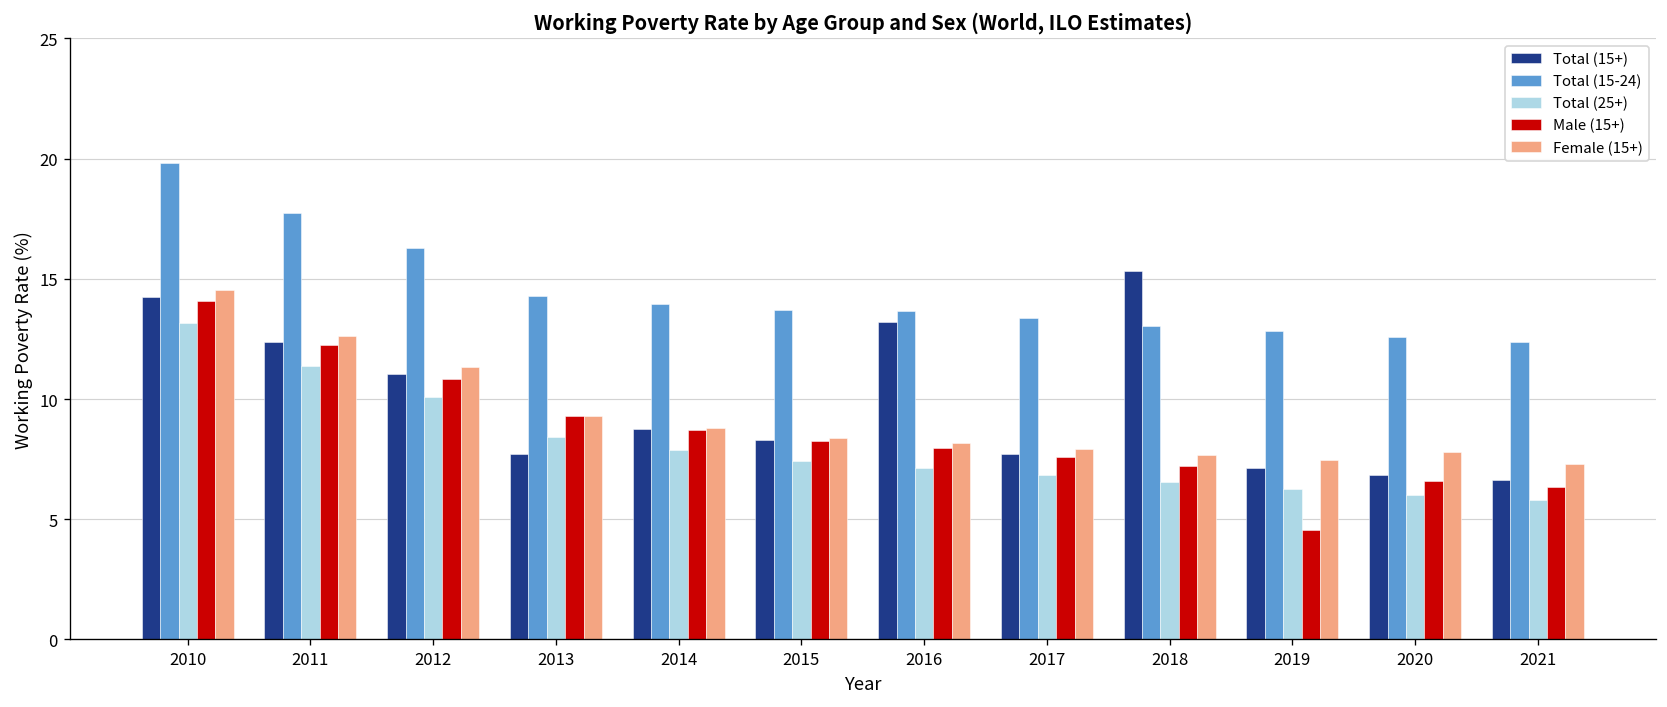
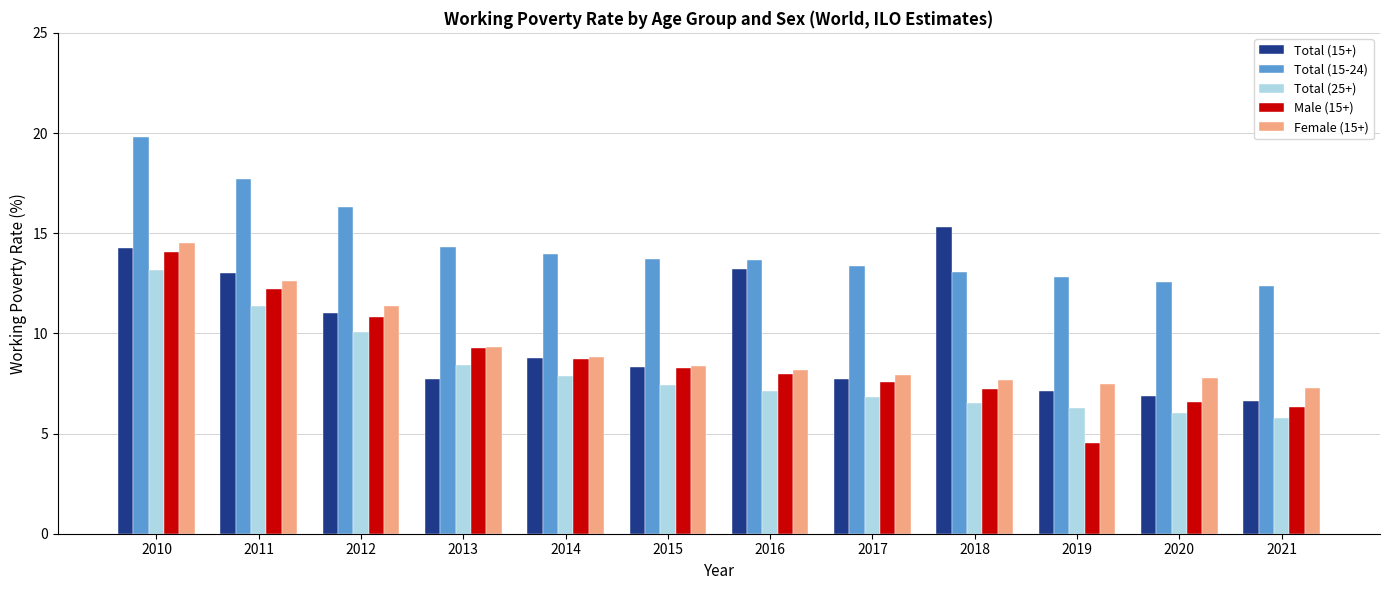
  {
    "Total (15+)": {
      "2010": 14.3,
-     "2011": 12.4,
+     "2011": 13.0,
      "2012": 11.0,
      "2013": 7.7,
      "2014": 8.8,
      "2015": 8.3,
      "2016": 13.2,
      "2017": 7.7,
      "2018": 15.3,
      "2019": 7.1,
      "2020": 6.9,
      "2021": 6.6
    },
    "Total (15-24)": {
      "2010": 19.8,
      "2011": 17.7,
      "2012": 16.3,
      "2013": 14.3,
      "2014": 14.0,
      "2015": 13.7,
      "2016": 13.7,
      "2017": 13.4,
      "2018": 13.1,
      "2019": 12.8,
      "2020": 12.6,
      "2021": 12.4
    },
    "Total (25+)": {
      "2010": 13.2,
      "2011": 11.4,
      "2012": 10.1,
      "2013": 8.4,
      "2014": 7.9,
      "2015": 7.4,
      "2016": 7.1,
      "2017": 6.8,
      "2018": 6.5,
      "2019": 6.3,
      "2020": 6.0,
      "2021": 5.8
    },
    "Male (15+)": {
      "2010": 14.1,
      "2011": 12.2,
      "2012": 10.8,
      "2013": 9.3,
      "2014": 8.7,
      "2015": 8.3,
      "2016": 8.0,
      "2017": 7.6,
      "2018": 7.2,
      "2019": 4.5,
      "2020": 6.6,
      "2021": 6.3
    },
    "Female (15+)": {
      "2010": 14.5,
      "2011": 12.6,
      "2012": 11.4,
      "2013": 9.3,
      "2014": 8.8,
      "2015": 8.4,
      "2016": 8.2,
      "2017": 7.9,
      "2018": 7.7,
      "2019": 7.5,
      "2020": 7.8,
      "2021": 7.3
    }
  }
